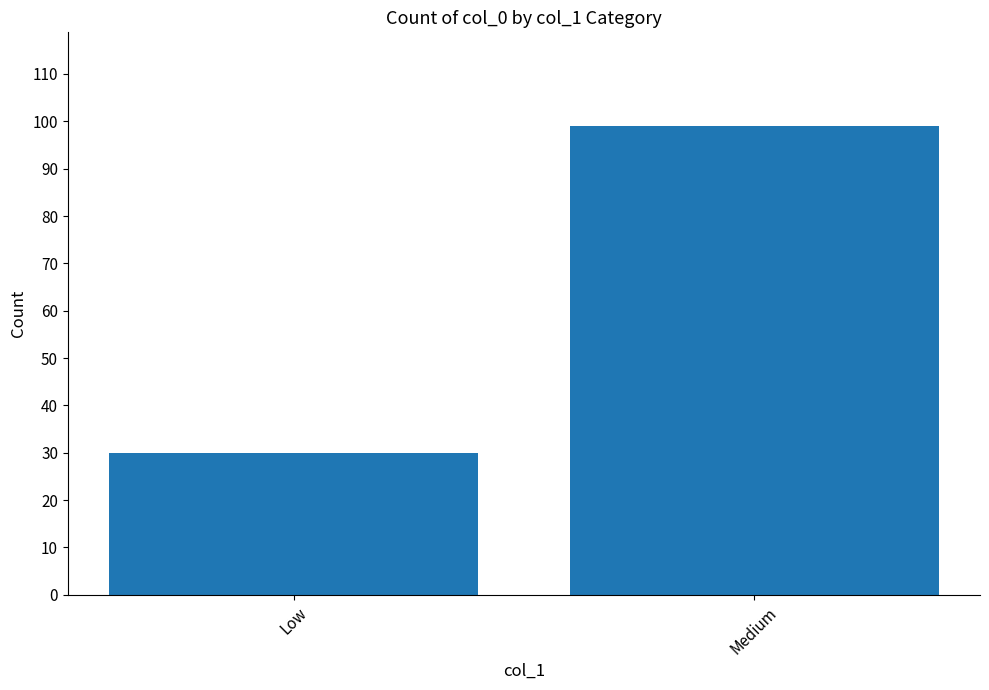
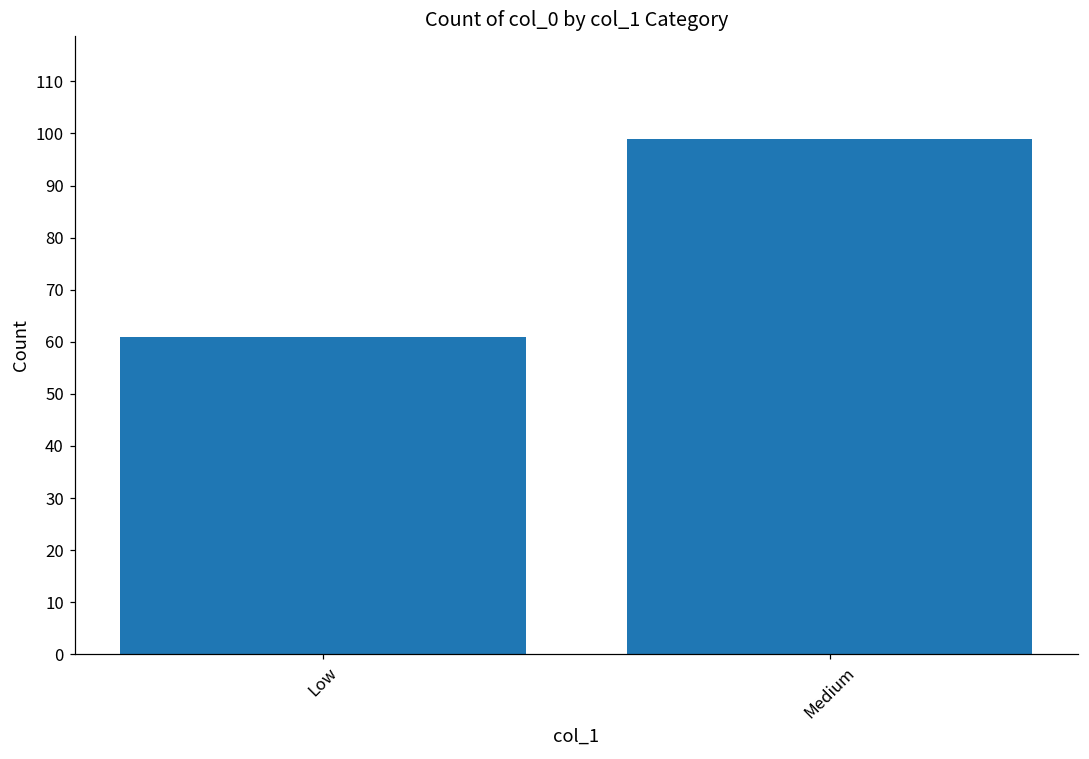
  {
-   "Low": 30,
+   "Low": 61,
    "Medium": 99
  }
